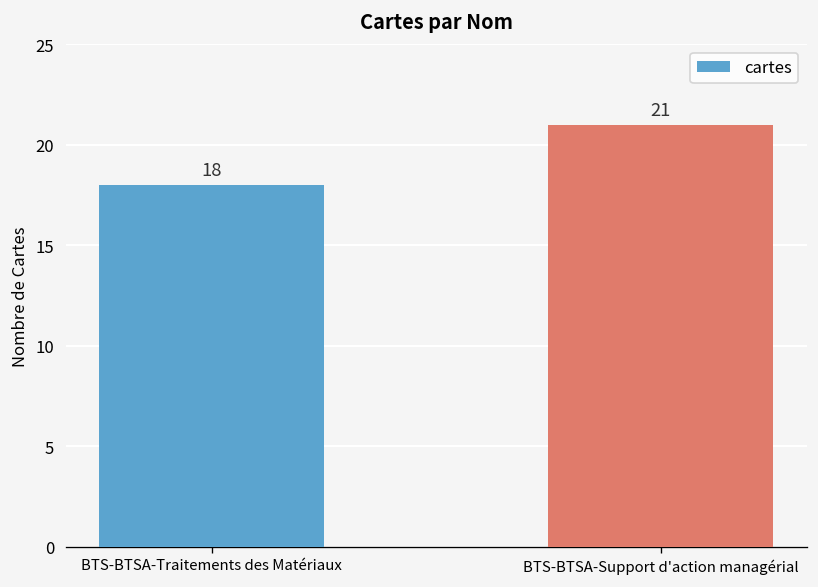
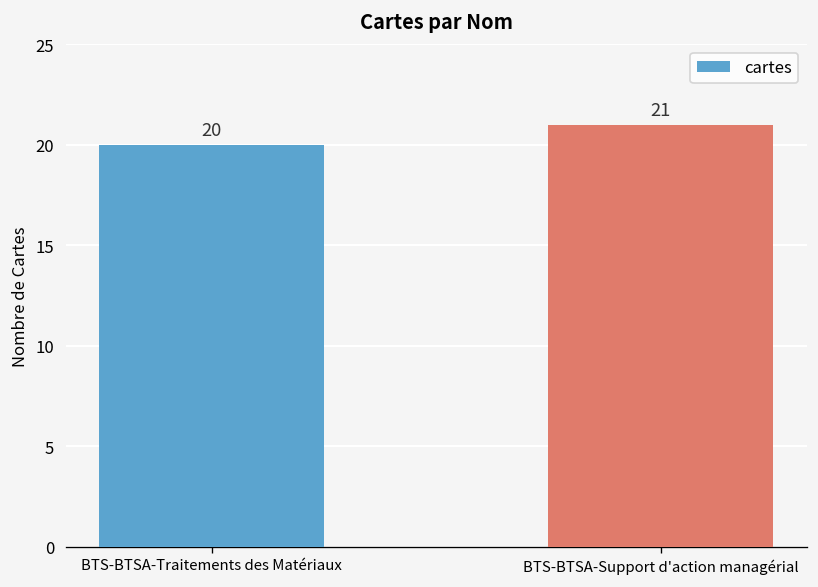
  {
-   "BTS-BTSA-Traitements des Matériaux": 18,
+   "BTS-BTSA-Traitements des Matériaux": 20,
    "BTS-BTSA-Support d'action managérial": 21
  }
